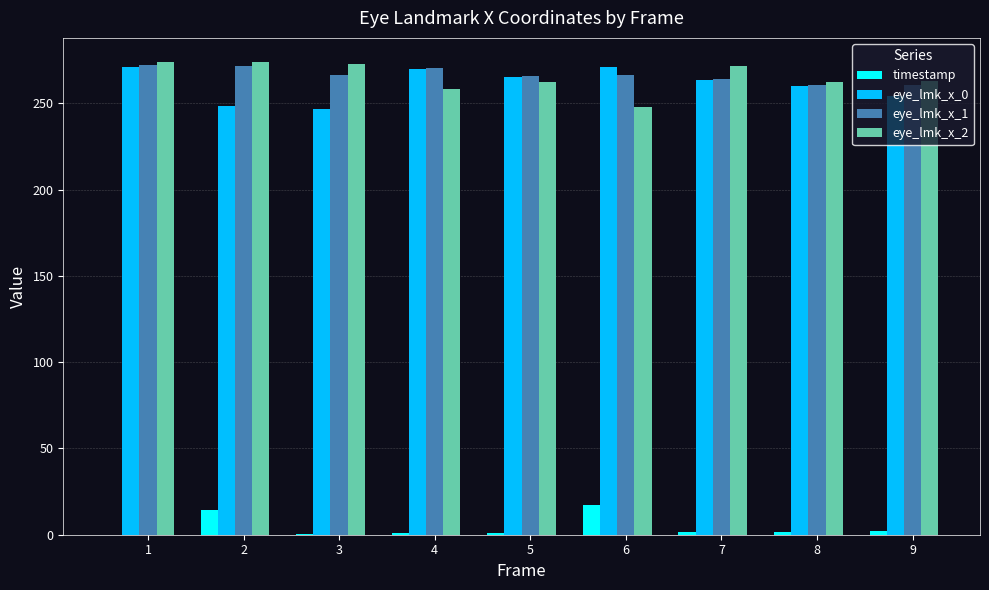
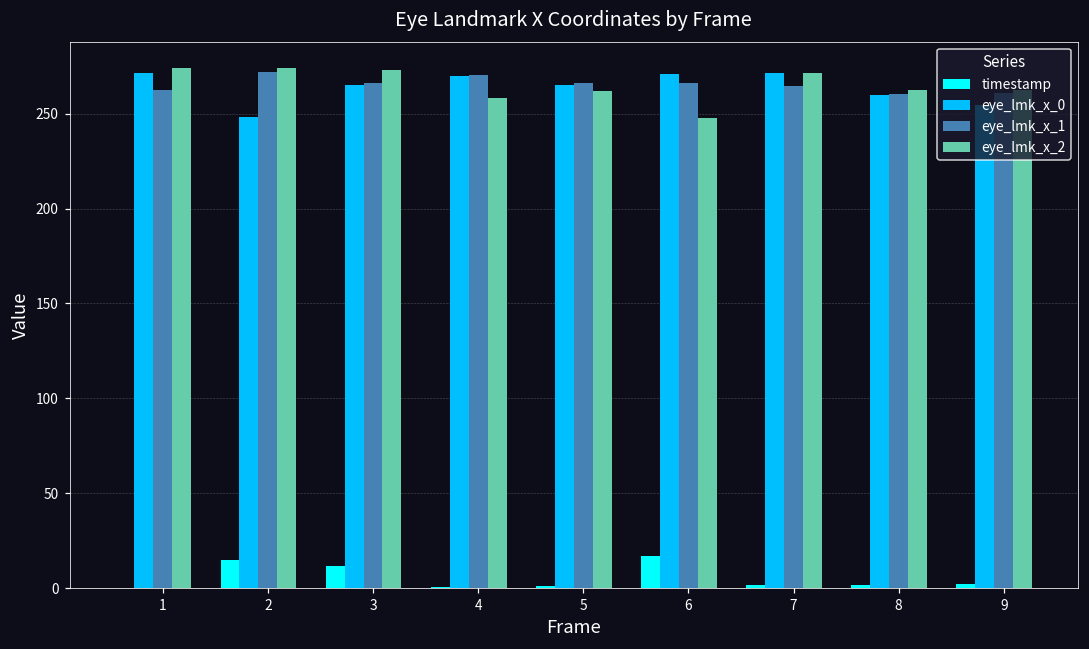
  {
    "timestamp": {
      "1": 0,
      "2": 15,
-     "3": 0,
+     "3": 12,
      "6": 17,
      "7": 1,
      "8": 2,
      "9": 2
    },
    "eye_lmk_x_0": {
      "1": 271,
      "2": 248,
-     "3": 247,
+     "3": 265,
      "4": 270,
      "5": 265,
      "6": 271,
-     "7": 263,
+     "7": 271,
      "8": 260
    },
    "eye_lmk_x_1": {
-     "1": 272,
+     "1": 263,
      "2": 272,
      "3": 266,
      "4": 271,
      "5": 266,
      "6": 266,
      "7": 264,
      "8": 261
    },
    "eye_lmk_x_2": {
      "1": 274,
      "2": 274,
      "3": 273,
      "4": 258,
      "5": 262,
      "6": 248,
      "7": 271,
      "8": 263
    }
  }
